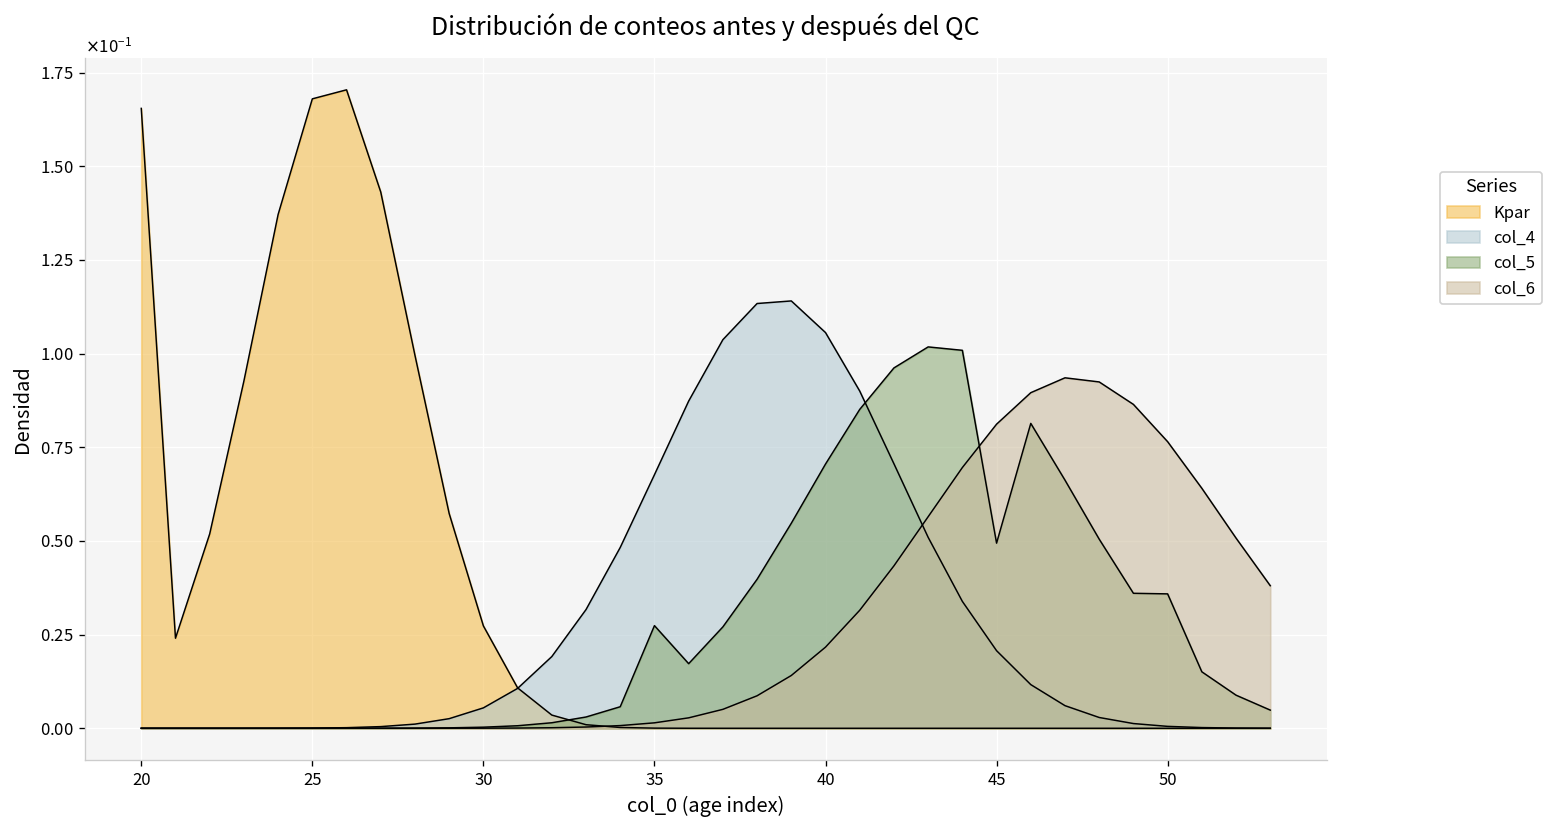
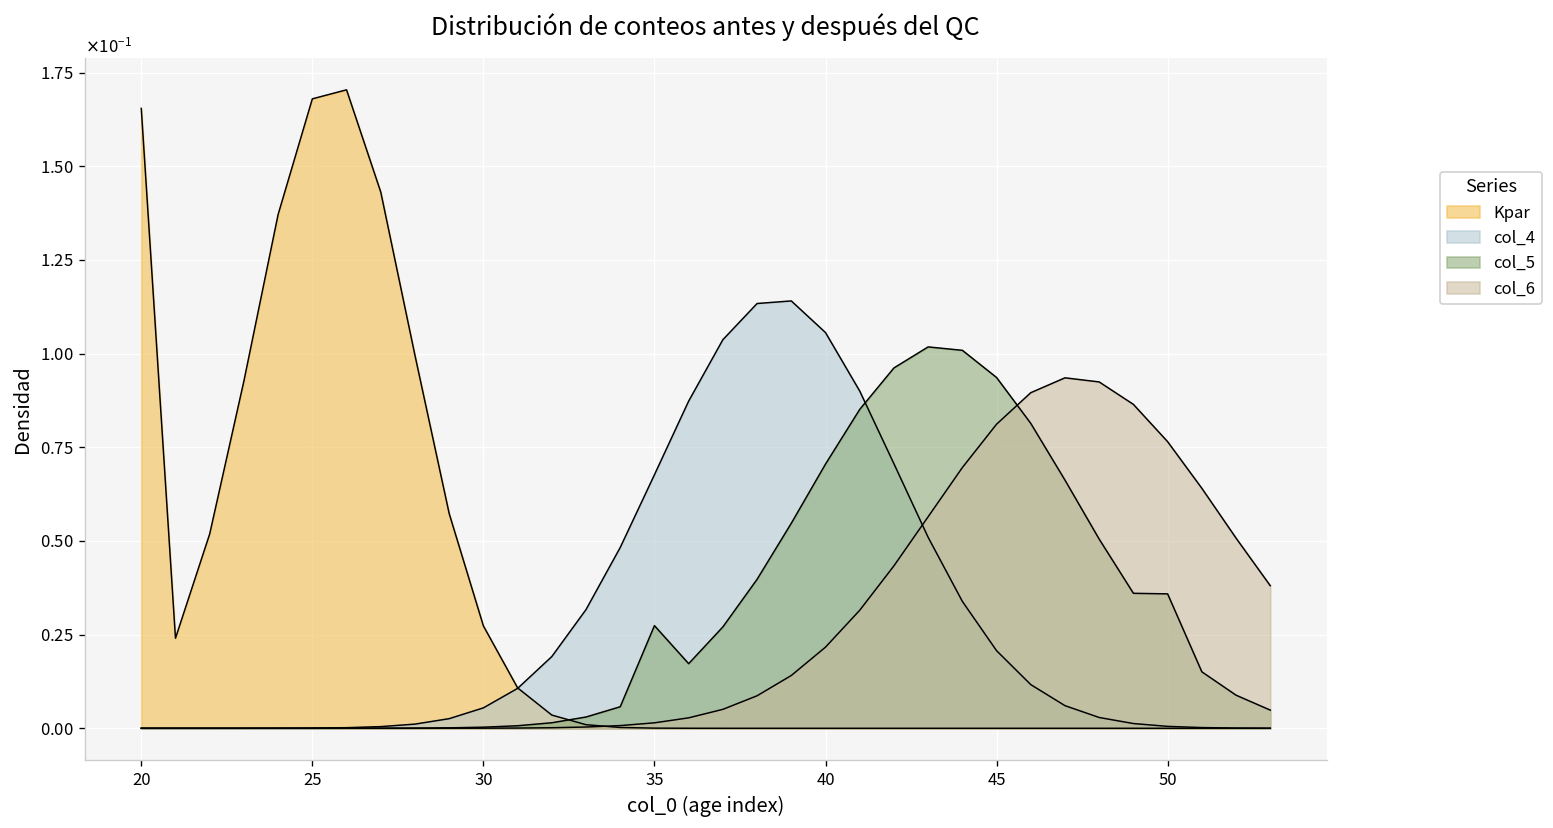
  {
    "Kpar": {
      "20": 0.165,
      "25": 0.168,
      "30": 0.027,
      "35": 0.000,
      "40": 0.000,
      "45": 0.000
    },
    "col_5": {
      "35": 0.027,
      "40": 0.071,
-     "45": 0.049,
+     "45": 0.094,
      "50": 0.036
    }
  }
